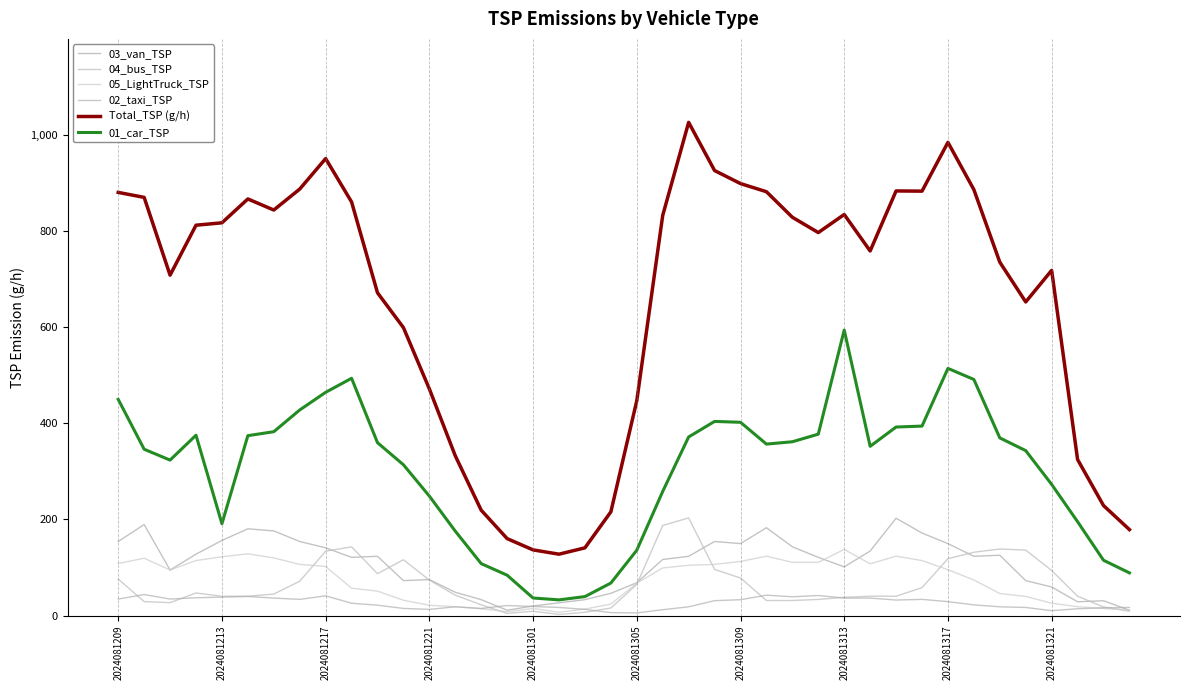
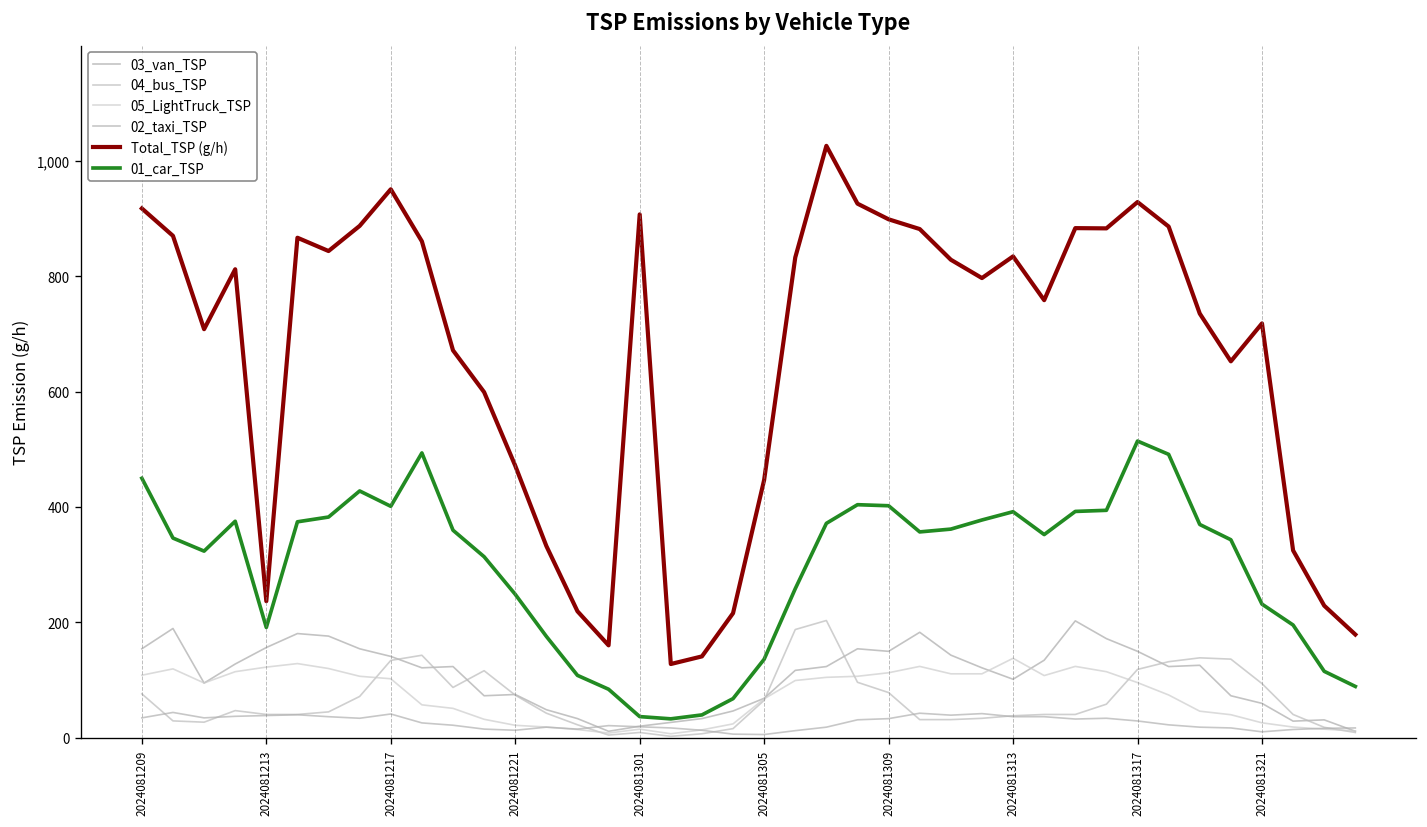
  {
    "Total_TSP (g/h)": {
-     "2024081209": 880,
-     "2024081213": 820,
+     "2024081209": 920,
+     "2024081213": 240,
      "2024081217": 950,
      "2024081221": 470,
-     "2024081301": 140,
+     "2024081301": 910,
      "2024081305": 450,
      "2024081309": 900,
      "2024081313": 830,
-     "2024081317": 980,
+     "2024081317": 930,
      "2024081321": 720
    },
    "01_car_TSP": {
      "2024081209": 450,
      "2024081213": 190,
-     "2024081217": 460,
+     "2024081217": 400,
      "2024081221": 250,
      "2024081301": 40,
      "2024081305": 140,
      "2024081309": 400,
-     "2024081313": 590,
+     "2024081313": 390,
      "2024081317": 510,
-     "2024081321": 270
+     "2024081321": 230
    }
  }
